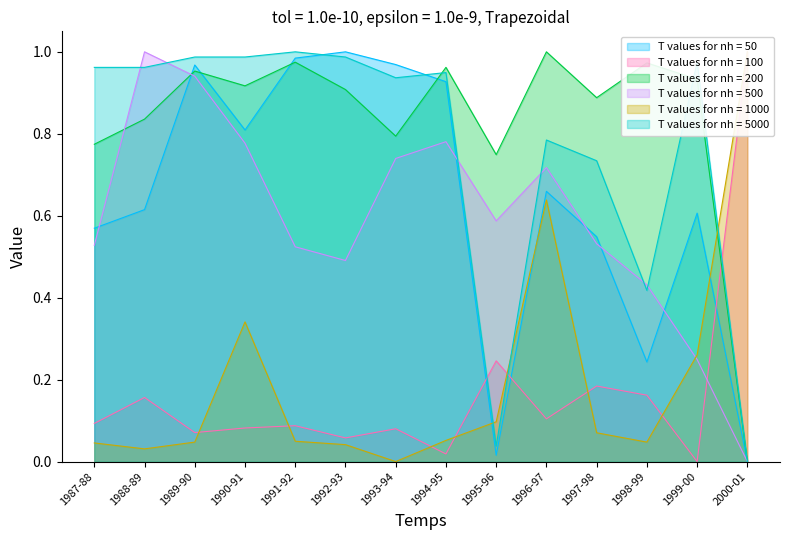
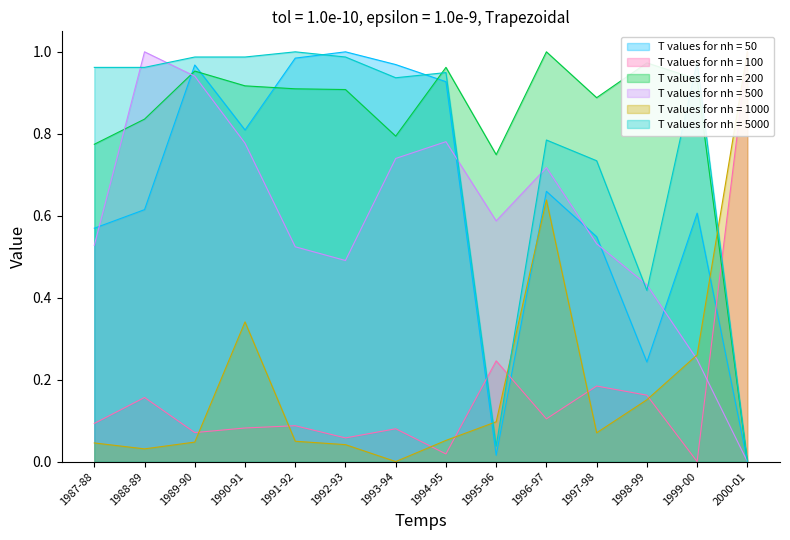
  {
    "T values for nh = 200": {
      "1987-88": 0.77,
      "1988-89": 0.84,
      "1989-90": 0.95,
      "1990-91": 0.92,
-     "1991-92": 0.97,
+     "1991-92": 0.91,
      "1992-93": 0.91,
      "1993-94": 0.79,
      "1994-95": 0.96,
      "1995-96": 0.75,
      "1996-97": 1.00,
      "1997-98": 0.89
    },
    "T values for nh = 1000": {
      "1987-88": 0.05,
      "1988-89": 0.03,
      "1989-90": 0.05,
      "1990-91": 0.34,
      "1991-92": 0.05,
      "1992-93": 0.04,
      "1993-94": 0.00,
      "1994-95": 0.05,
      "1995-96": 0.10,
      "1996-97": 0.64,
      "1997-98": 0.07,
-     "1998-99": 0.05,
+     "1998-99": 0.15,
      "1999-00": 0.26
    }
  }
